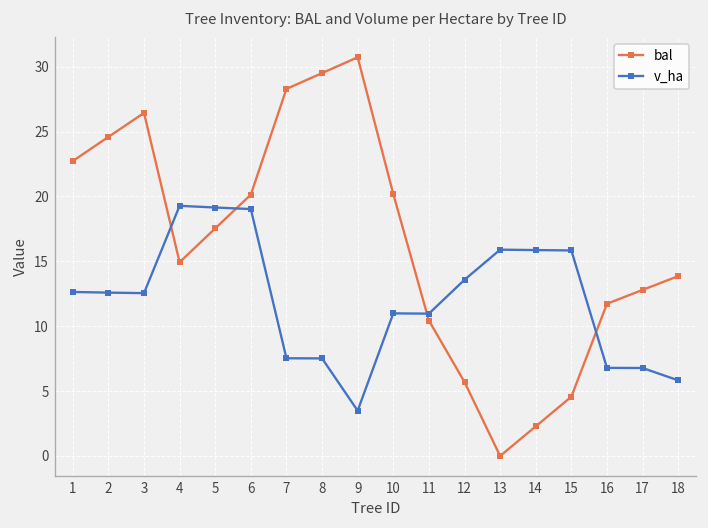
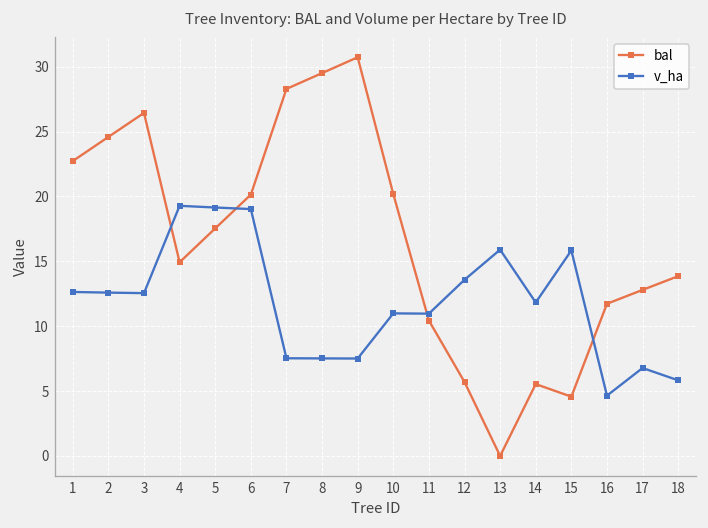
  {
    "bal": {
      "1": 22.7,
      "2": 24.6,
      "3": 26.4,
      "4": 14.9,
      "5": 17.5,
      "6": 20.1,
      "7": 28.3,
      "8": 29.5,
      "9": 30.7,
      "10": 20.2,
      "11": 10.4,
      "12": 5.7,
      "13": 0.0,
-     "14": 2.3,
+     "14": 5.5,
      "15": 4.6,
      "16": 11.7,
      "17": 12.8,
      "18": 13.9
    },
    "v_ha": {
      "1": 12.6,
      "2": 12.6,
      "3": 12.6,
      "4": 19.3,
      "5": 19.2,
      "6": 19.0,
      "7": 7.5,
      "8": 7.5,
-     "9": 3.5,
+     "9": 7.5,
      "10": 11.0,
      "11": 11.0,
      "12": 13.6,
      "13": 15.9,
-     "14": 15.9,
+     "14": 11.8,
      "15": 15.8,
-     "16": 6.8,
+     "16": 4.7,
      "17": 6.8,
      "18": 5.8
    }
  }
